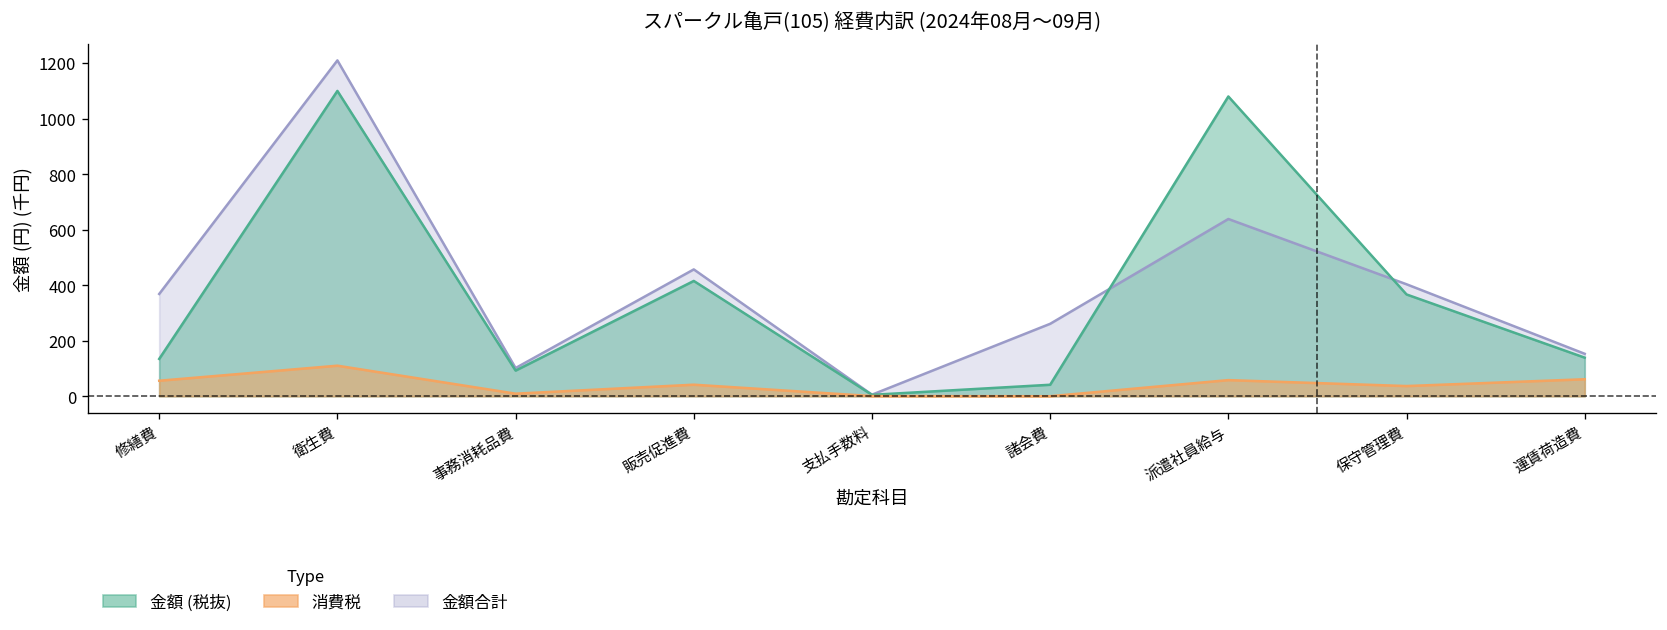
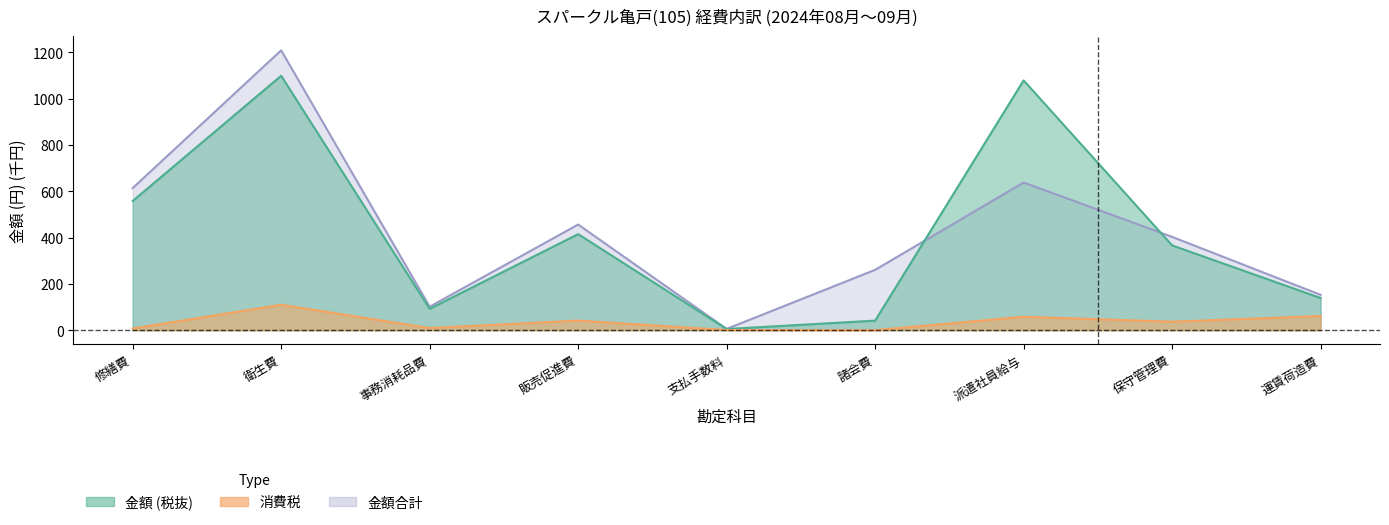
  {
    "金額合計": {
-     "修繕費": 370,
+     "修繕費": 610,
      "衛生費": 1210,
      "販売促進費": 460,
      "諸会費": 260,
      "派遣社員給与": 640,
      "保守管理費": 400,
      "運賃荷造費": 150
    },
    "金額 (税抜)": {
-     "修繕費": 130,
+     "修繕費": 560,
      "衛生費": 1100,
      "販売促進費": 420,
      "諸会費": 40,
      "派遣社員給与": 1080,
      "保守管理費": 370,
      "運賃荷造費": 140
    },
    "消費税": {
-     "修繕費": 60,
+     "修繕費": 10,
      "衛生費": 110,
      "事務消耗品費": 10,
      "販売促進費": 40,
      "諸会費": 0,
      "派遣社員給与": 60,
      "保守管理費": 40,
      "運賃荷造費": 60
    }
  }
